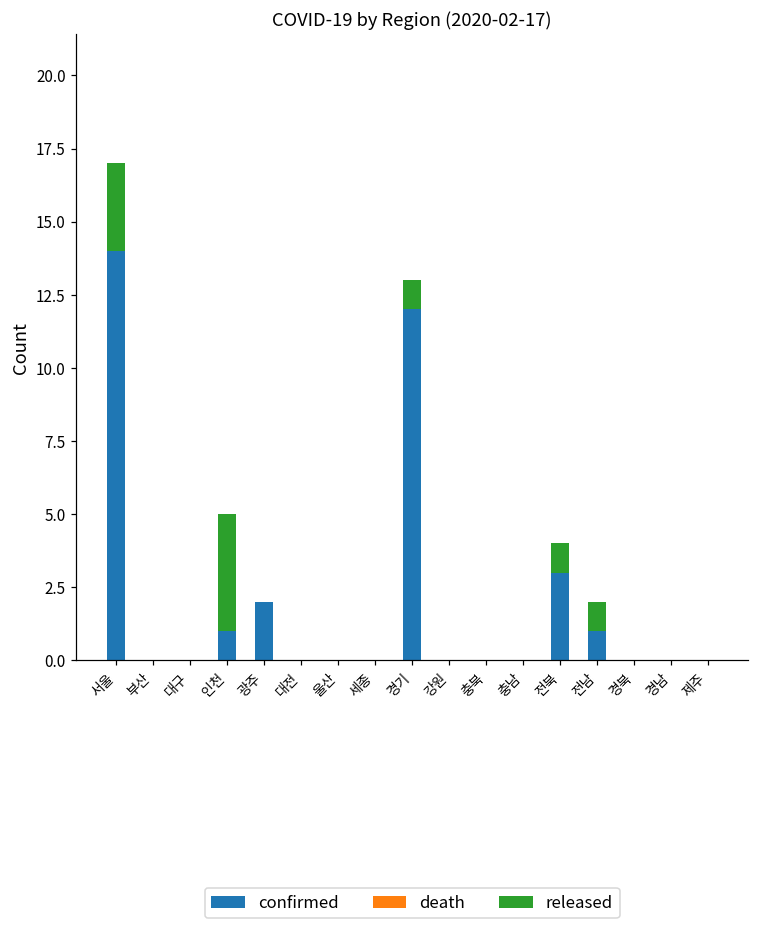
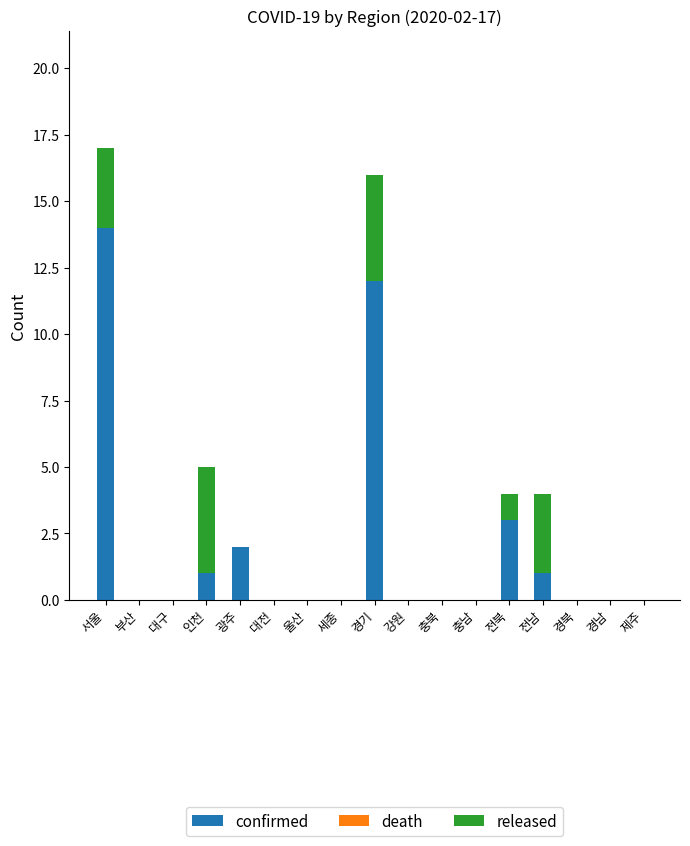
  {
    "death": {
      "서울": 14,
      "부산": 0,
      "대구": 0,
      "인천": 1,
      "광주": 2,
      "대전": 0,
      "울산": 0,
      "세종": 0,
      "경기": 12,
      "강원": 0,
      "충북": 0,
      "충남": 0,
      "전북": 3,
      "전남": 1,
      "경북": 0,
      "경남": 0,
      "제주": 0
    },
    "released": {
      "서울": 3,
      "부산": 0,
      "대구": 0,
      "인천": 4,
      "광주": 0,
      "대전": 0,
      "울산": 0,
      "세종": 0,
-     "경기": 1,
+     "경기": 4,
      "강원": 0,
      "충북": 0,
      "충남": 0,
      "전북": 1,
-     "전남": 1,
+     "전남": 3,
      "경북": 0,
      "경남": 0,
      "제주": 0
    }
  }
